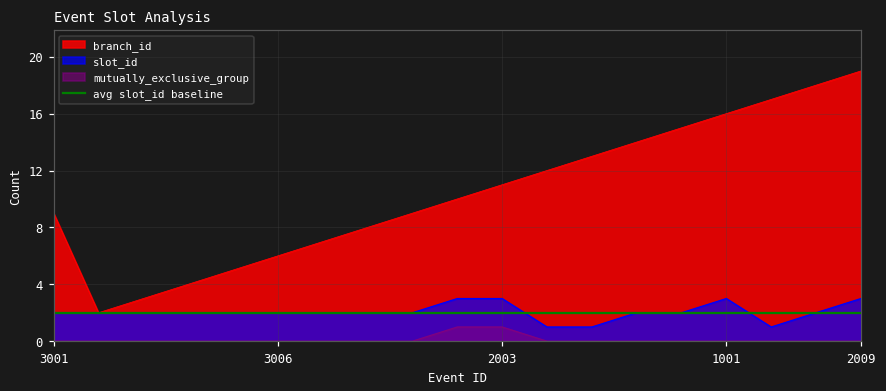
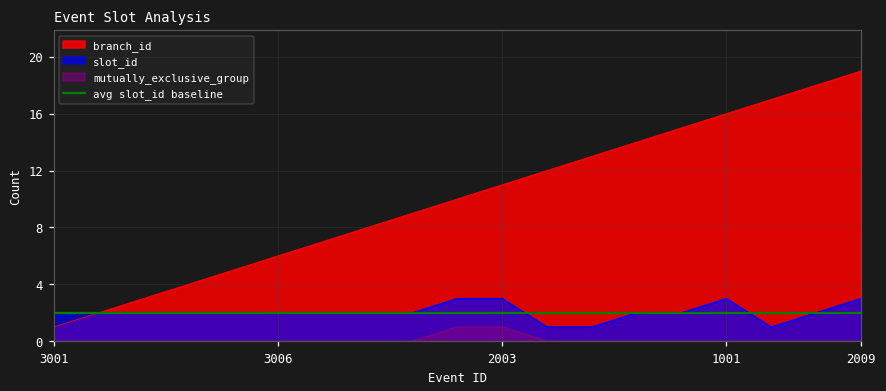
  {
    "branch_id": {
-     "3001": 9,
+     "3001": 1,
      "3006": 6,
      "2003": 11,
      "1001": 16,
      "2009": 19
    },
    "slot_id": {
      "3001": 2,
      "3006": 2,
      "2003": 3,
      "1001": 3,
      "2009": 3
    },
    "mutually_exclusive_group": {
      "3001": 0,
      "3006": 0,
      "2003": 1,
      "1001": 0,
      "2009": 0
    }
  }
